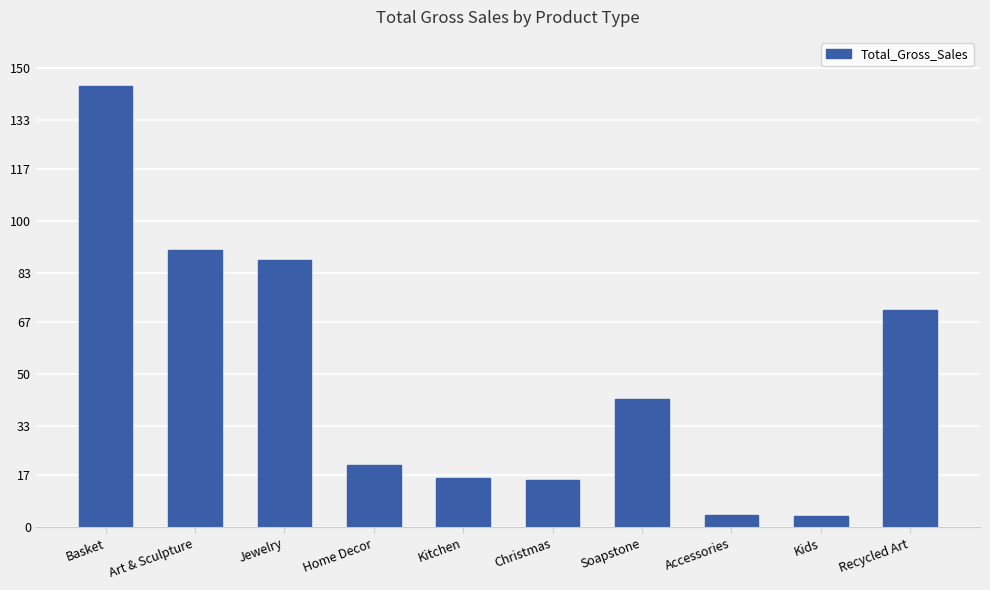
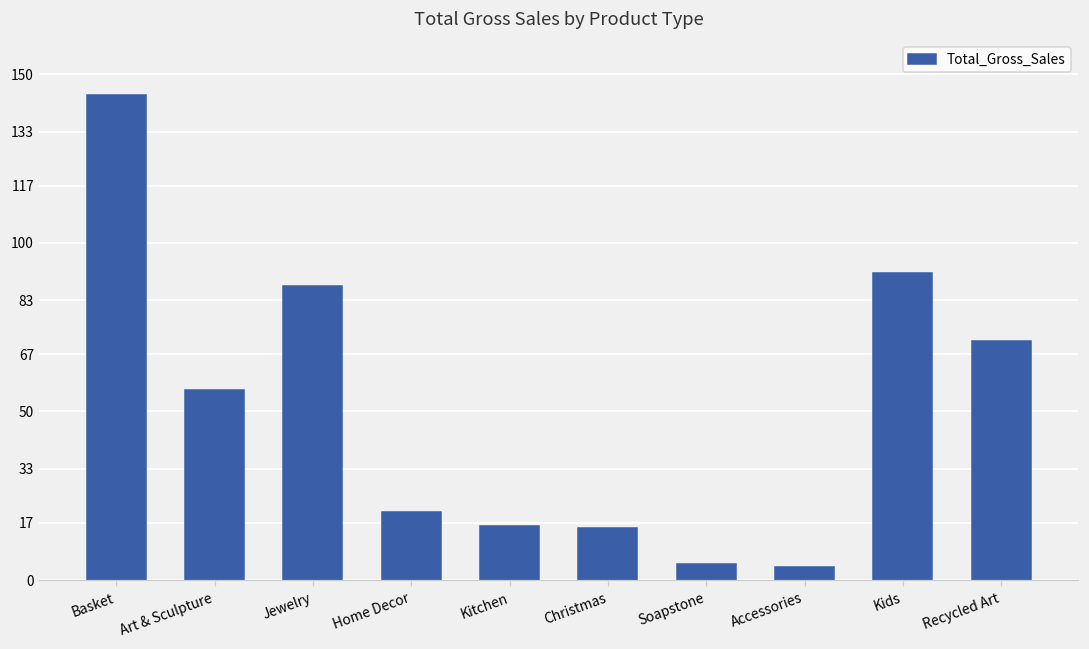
  {
    "Basket": 144,
-   "Art & Sculpture": 90,
+   "Art & Sculpture": 56,
    "Jewelry": 87,
    "Home Decor": 20,
    "Kitchen": 16,
    "Christmas": 15,
-   "Soapstone": 42,
+   "Soapstone": 5,
    "Accessories": 4,
-   "Kids": 4,
+   "Kids": 91,
    "Recycled Art": 71
  }
